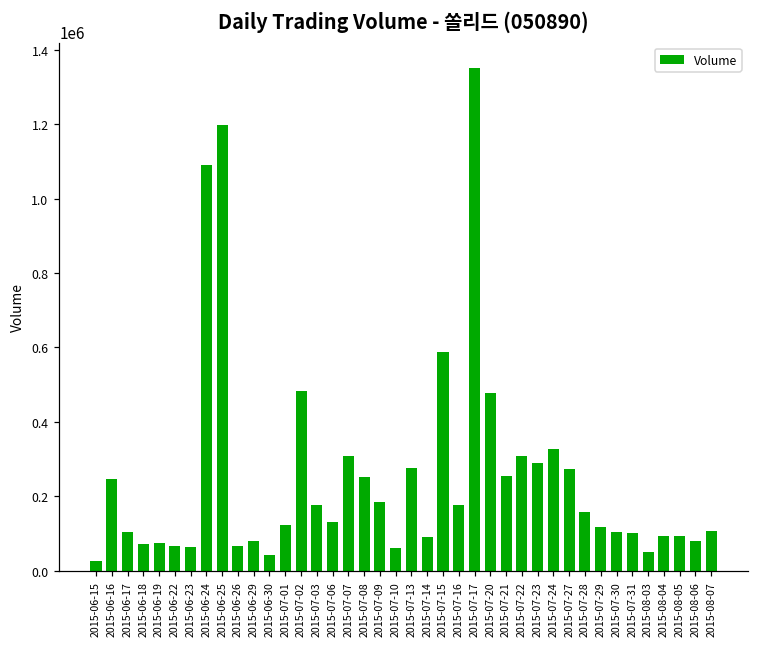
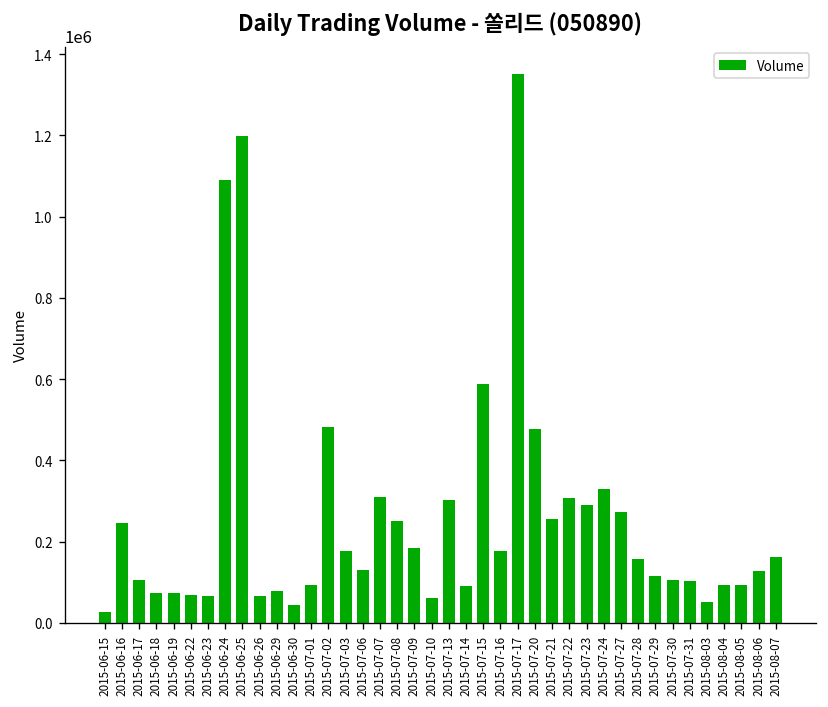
  {
    "2015-06-15": 30000,
    "2015-06-16": 250000,
    "2015-06-17": 100000,
    "2015-06-18": 70000,
    "2015-06-19": 70000,
    "2015-06-22": 70000,
    "2015-06-23": 60000,
    "2015-06-24": 1090000,
    "2015-06-25": 1200000,
    "2015-06-26": 70000,
    "2015-06-29": 80000,
    "2015-06-30": 40000,
-   "2015-07-01": 120000,
+   "2015-07-01": 90000,
    "2015-07-02": 480000,
    "2015-07-03": 180000,
    "2015-07-06": 130000,
    "2015-07-07": 310000,
    "2015-07-08": 250000,
    "2015-07-09": 180000,
    "2015-07-10": 60000,
-   "2015-07-13": 280000,
+   "2015-07-13": 300000,
    "2015-07-14": 90000,
    "2015-07-15": 590000,
    "2015-07-16": 180000,
    "2015-07-17": 1350000,
    "2015-07-20": 480000,
    "2015-07-21": 260000,
    "2015-07-22": 310000,
    "2015-07-23": 290000,
    "2015-07-24": 330000,
    "2015-07-27": 270000,
    "2015-07-28": 160000,
    "2015-07-29": 120000,
    "2015-07-30": 110000,
    "2015-07-31": 100000,
    "2015-08-03": 50000,
    "2015-08-04": 90000,
    "2015-08-05": 90000,
-   "2015-08-06": 80000,
-   "2015-08-07": 110000
+   "2015-08-06": 130000,
+   "2015-08-07": 160000
  }
